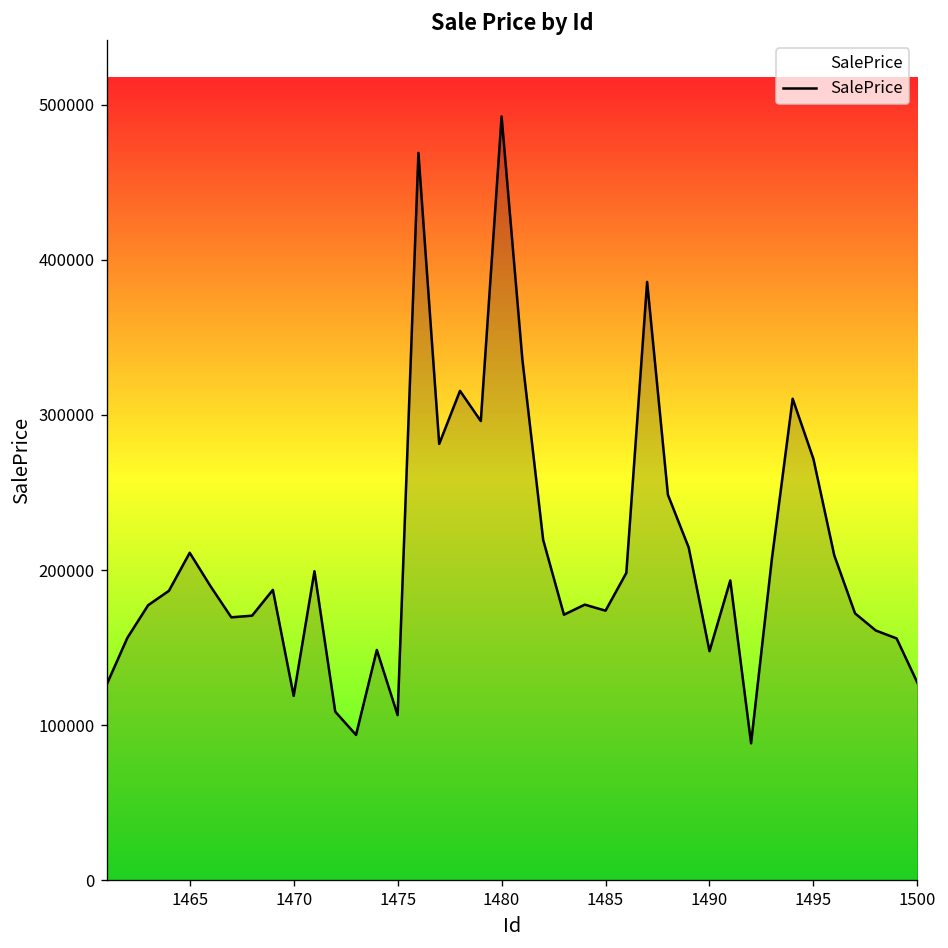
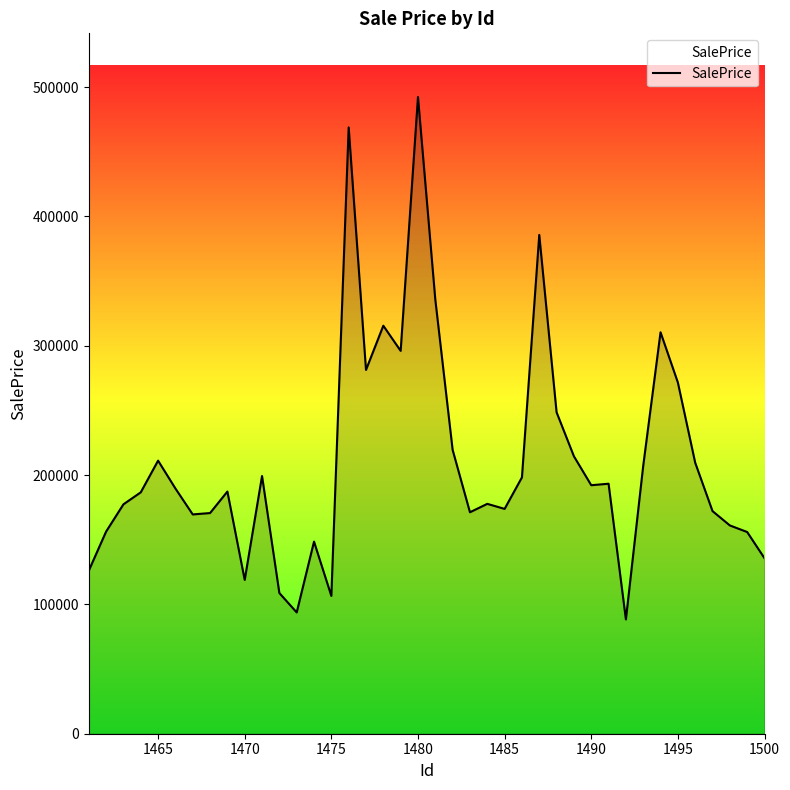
  {
    "1465": 211000,
    "1470": 119000,
    "1475": 107000,
    "1480": 492000,
    "1485": 174000,
-   "1490": 148000,
+   "1490": 192000,
    "1495": 272000,
-   "1500": 127000
+   "1500": 136000
  }
